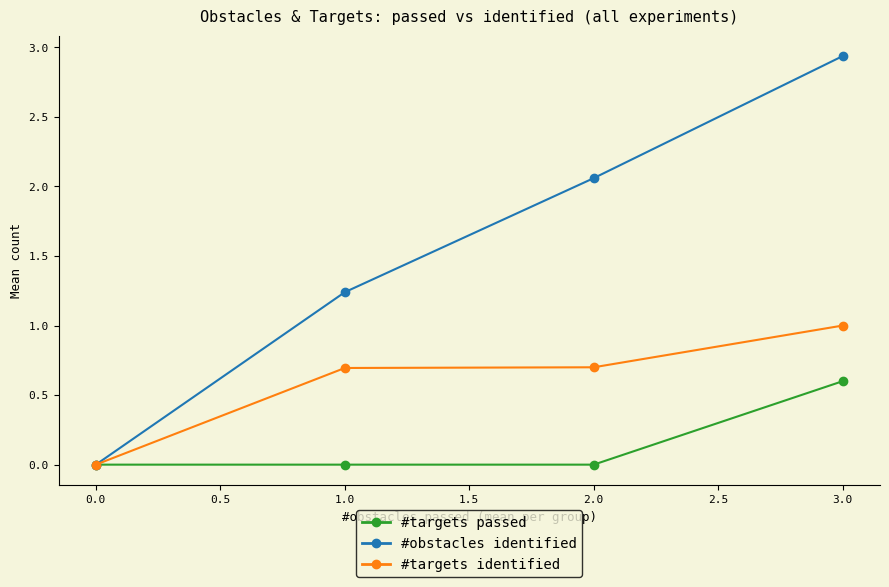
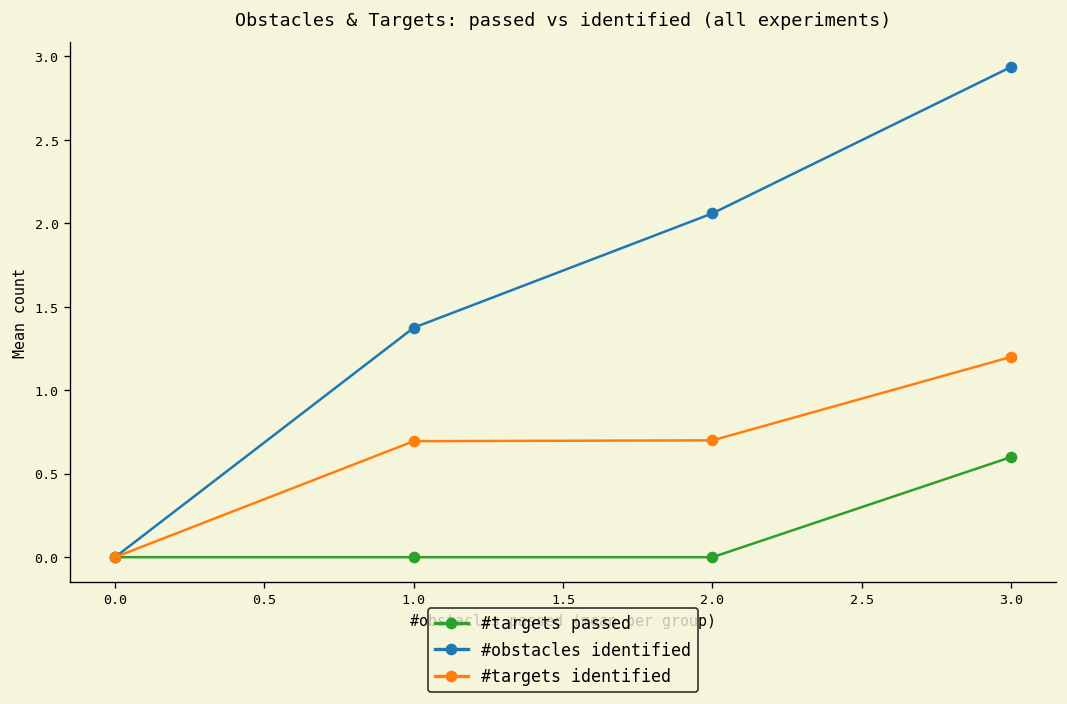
  {
    "#targets passed": {
      "1.0": 0.00,
      "2.0": 0.00,
      "3.0": 0.60
    },
    "#obstacles identified": {
-     "1.0": 1.24,
+     "1.0": 1.38,
      "2.0": 2.06,
      "3.0": 2.94
    },
    "#targets identified": {
      "1.0": 0.7,
      "2.0": 0.7,
-     "3.0": 1.0
+     "3.0": 1.2
    }
  }
